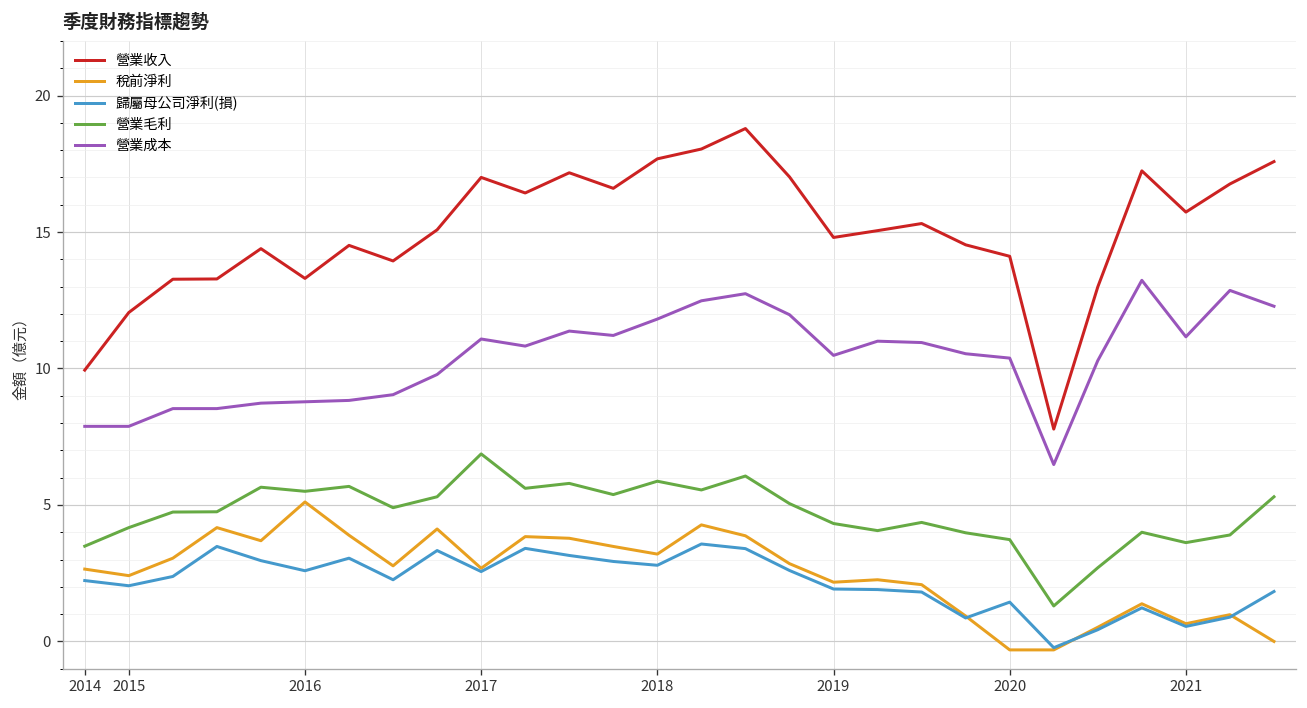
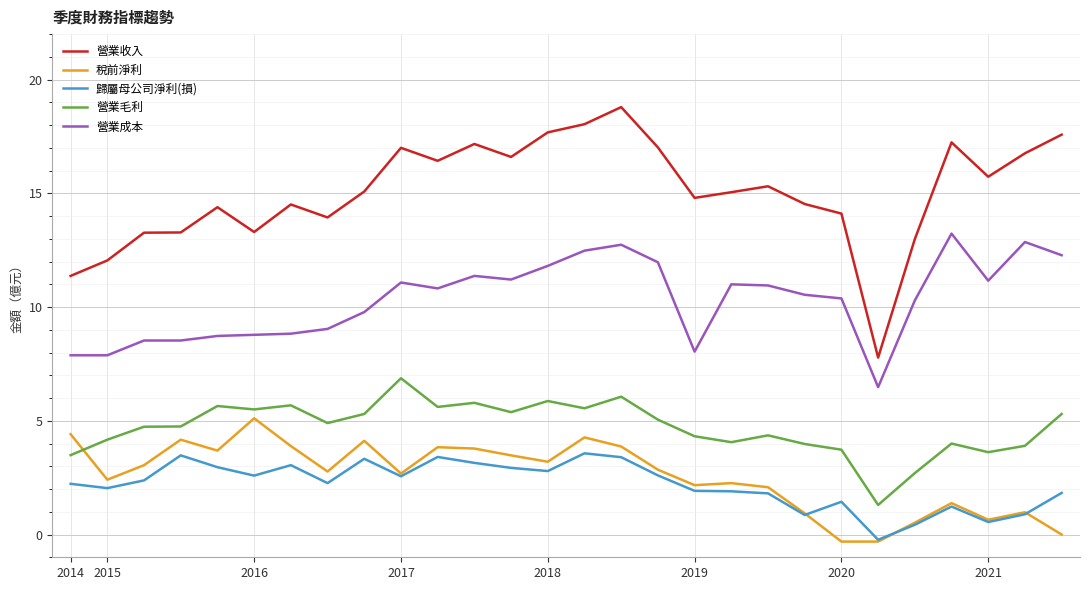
  {
    "營業收入": {
-     "2014": 9.9,
+     "2014": 11.4,
      "2015": 12.1,
      "2016": 13.3,
      "2017": 17.0,
      "2018": 17.7,
      "2019": 14.8,
      "2020": 14.1,
      "2021": 15.7
    },
    "稅前淨利": {
-     "2014": 2.7,
+     "2014": 4.4,
      "2015": 2.4,
      "2016": 5.1,
      "2017": 2.7,
      "2018": 3.2,
      "2019": 2.2,
      "2020": -0.3
    },
    "歸屬母公司淨利(損)": {
      "2014": 2.2,
      "2015": 2.0,
      "2016": 2.6,
      "2017": 2.6,
      "2018": 2.8,
      "2019": 1.9,
      "2020": 1.4
    },
    "營業毛利": {
      "2014": 3.5,
      "2015": 4.2,
      "2016": 5.5,
      "2017": 6.9,
      "2018": 5.9,
      "2019": 4.3,
      "2020": 3.7,
      "2021": 3.6
    },
    "營業成本": {
      "2014": 7.9,
      "2015": 7.9,
      "2016": 8.8,
      "2017": 11.1,
      "2018": 11.8,
-     "2019": 10.5,
+     "2019": 8.0,
      "2020": 10.4,
      "2021": 11.2
    }
  }
